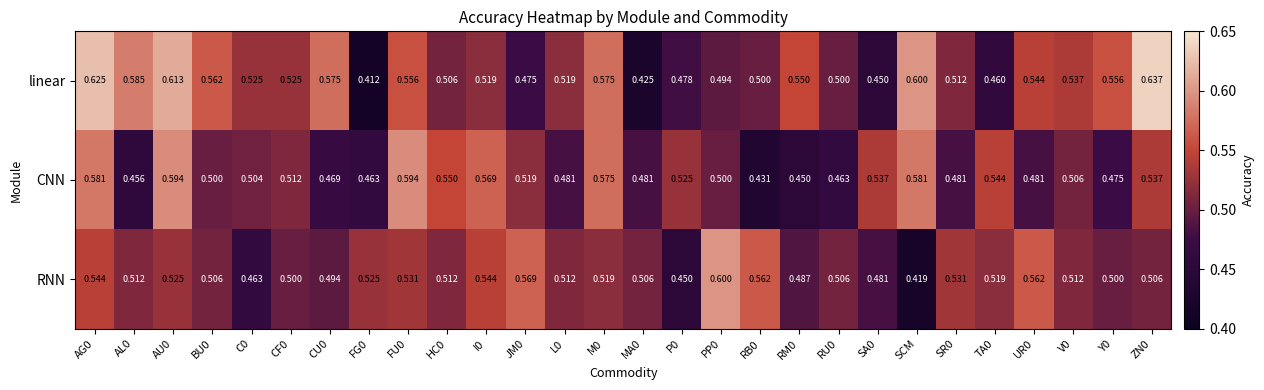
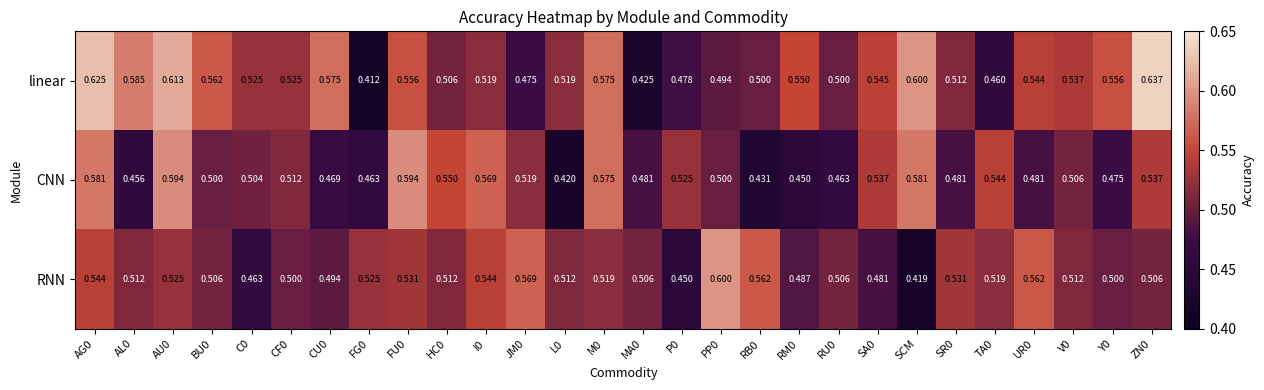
  {
    "linear": {
      "AG0": 0.625,
      "AL0": 0.585,
      "AU0": 0.613,
      "BU0": 0.562,
      "C0": 0.525,
      "CF0": 0.525,
      "CU0": 0.575,
      "FG0": 0.412,
      "FU0": 0.556,
      "HC0": 0.506,
      "I0": 0.519,
      "JM0": 0.475,
      "L0": 0.519,
      "M0": 0.575,
      "MA0": 0.425,
      "P0": 0.478,
      "PP0": 0.494,
      "RB0": 0.500,
      "RM0": 0.550,
      "RU0": 0.500,
-     "SA0": 0.450,
+     "SA0": 0.545,
      "SCM": 0.600,
      "SR0": 0.512,
      "TA0": 0.460,
      "UR0": 0.544,
      "V0": 0.537,
      "Y0": 0.556,
      "ZN0": 0.637
    },
    "CNN": {
      "AG0": 0.581,
      "AL0": 0.456,
      "AU0": 0.594,
      "BU0": 0.500,
      "C0": 0.504,
      "CF0": 0.512,
      "CU0": 0.469,
      "FG0": 0.463,
      "FU0": 0.594,
      "HC0": 0.550,
      "I0": 0.569,
      "JM0": 0.519,
-     "L0": 0.481,
+     "L0": 0.420,
      "M0": 0.575,
      "MA0": 0.481,
      "P0": 0.525,
      "PP0": 0.500,
      "RB0": 0.431,
      "RM0": 0.450,
      "RU0": 0.463,
      "SA0": 0.537,
      "SCM": 0.581,
      "SR0": 0.481,
      "TA0": 0.544,
      "UR0": 0.481,
      "V0": 0.506,
      "Y0": 0.475,
      "ZN0": 0.537
    },
    "RNN": {
      "AG0": 0.544,
      "AL0": 0.512,
      "AU0": 0.525,
      "BU0": 0.506,
      "C0": 0.463,
      "CF0": 0.500,
      "CU0": 0.494,
      "FG0": 0.525,
      "FU0": 0.531,
      "HC0": 0.512,
      "I0": 0.544,
      "JM0": 0.569,
      "L0": 0.512,
      "M0": 0.519,
      "MA0": 0.506,
      "P0": 0.450,
      "PP0": 0.600,
      "RB0": 0.562,
      "RM0": 0.487,
      "RU0": 0.506,
      "SA0": 0.481,
      "SCM": 0.419,
      "SR0": 0.531,
      "TA0": 0.519,
      "UR0": 0.562,
      "V0": 0.512,
      "Y0": 0.500,
      "ZN0": 0.506
    }
  }
